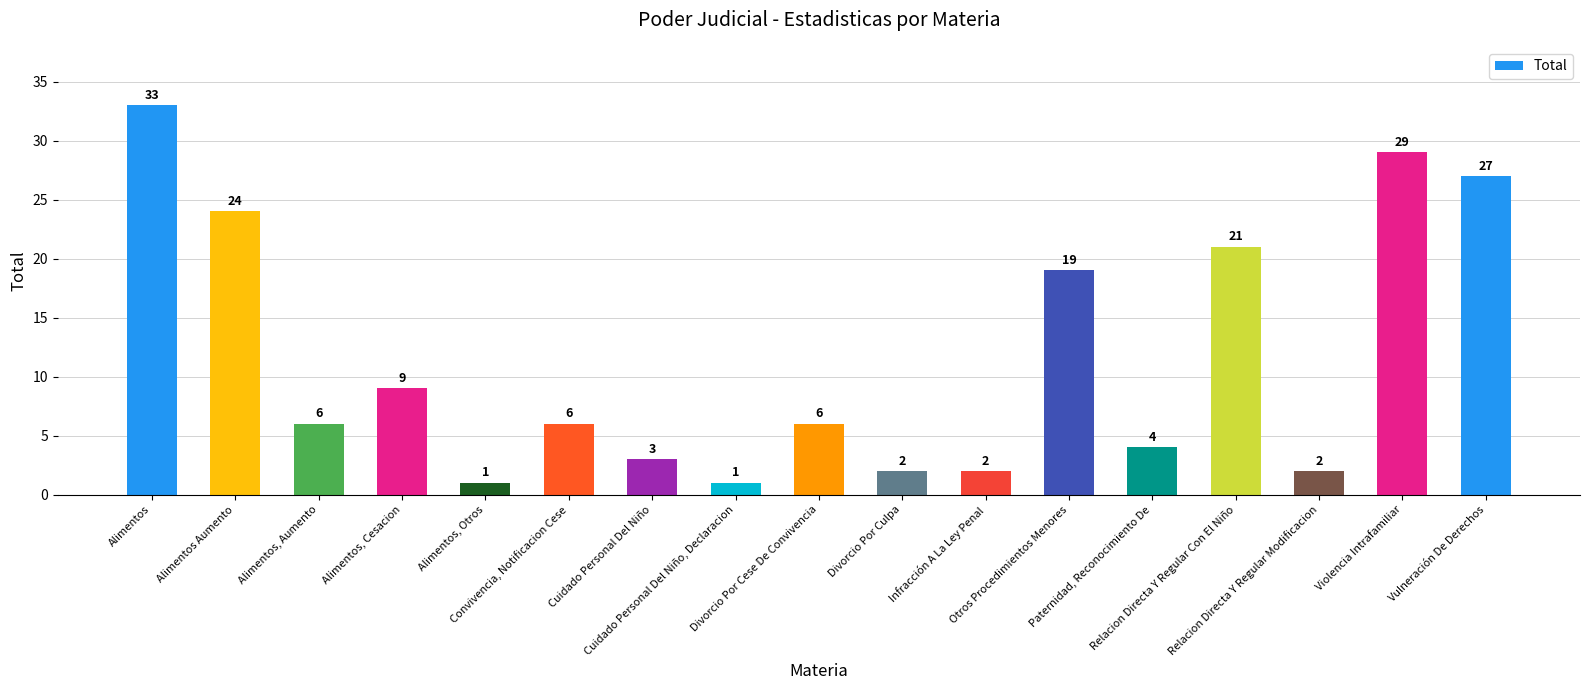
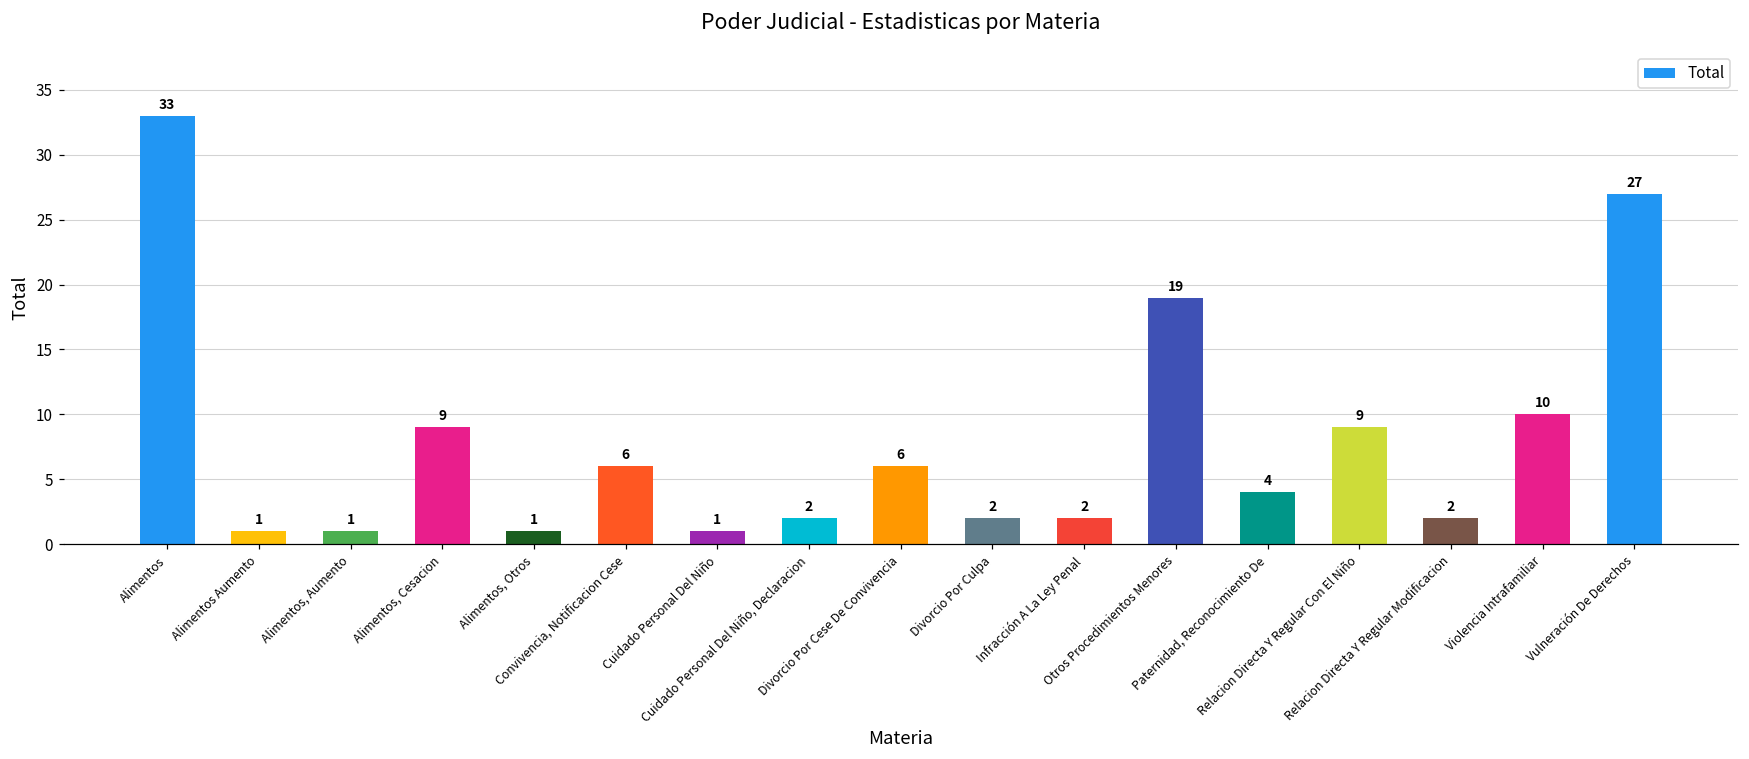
  {
    "Alimentos": 33,
-   "Alimentos Aumento": 24,
-   "Alimentos, Aumento": 6,
+   "Alimentos Aumento": 1,
+   "Alimentos, Aumento": 1,
    "Alimentos, Cesacion": 9,
    "Alimentos, Otros": 1,
    "Convivencia, Notificacion Cese": 6,
-   "Cuidado Personal Del Niño": 3,
-   "Cuidado Personal Del Niño, Declaracion": 1,
+   "Cuidado Personal Del Niño": 1,
+   "Cuidado Personal Del Niño, Declaracion": 2,
    "Divorcio Por Cese De Convivencia": 6,
    "Divorcio Por Culpa": 2,
    "Infracción A La Ley Penal": 2,
    "Otros Procedimientos Menores": 19,
    "Paternidad, Reconocimiento De": 4,
-   "Relacion Directa Y Regular Con El Niño": 21,
+   "Relacion Directa Y Regular Con El Niño": 9,
    "Relacion Directa Y Regular Modificacion": 2,
-   "Violencia Intrafamiliar": 29,
+   "Violencia Intrafamiliar": 10,
    "Vulneración De Derechos": 27
  }
